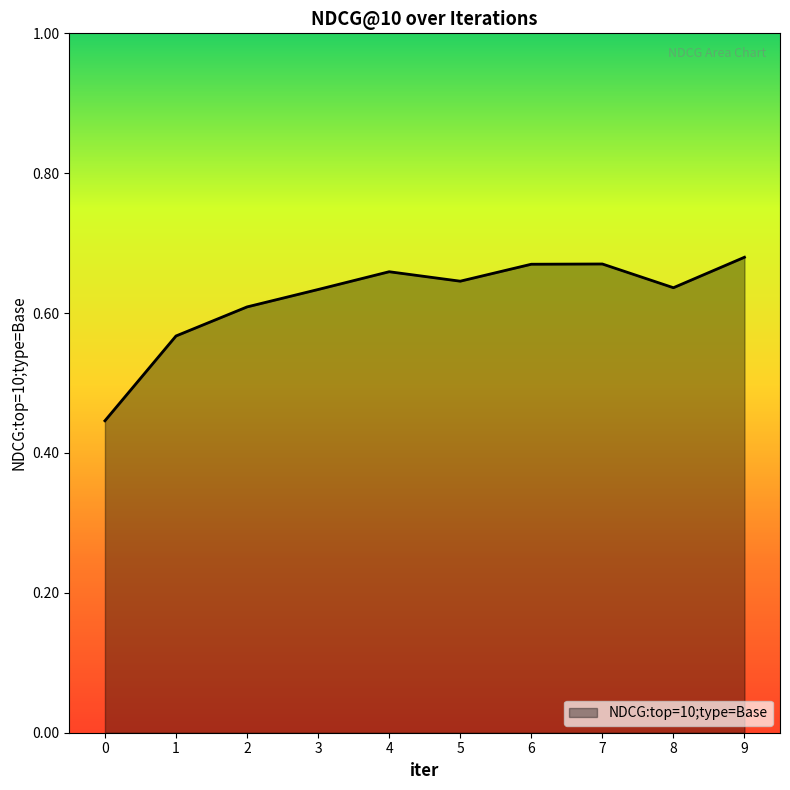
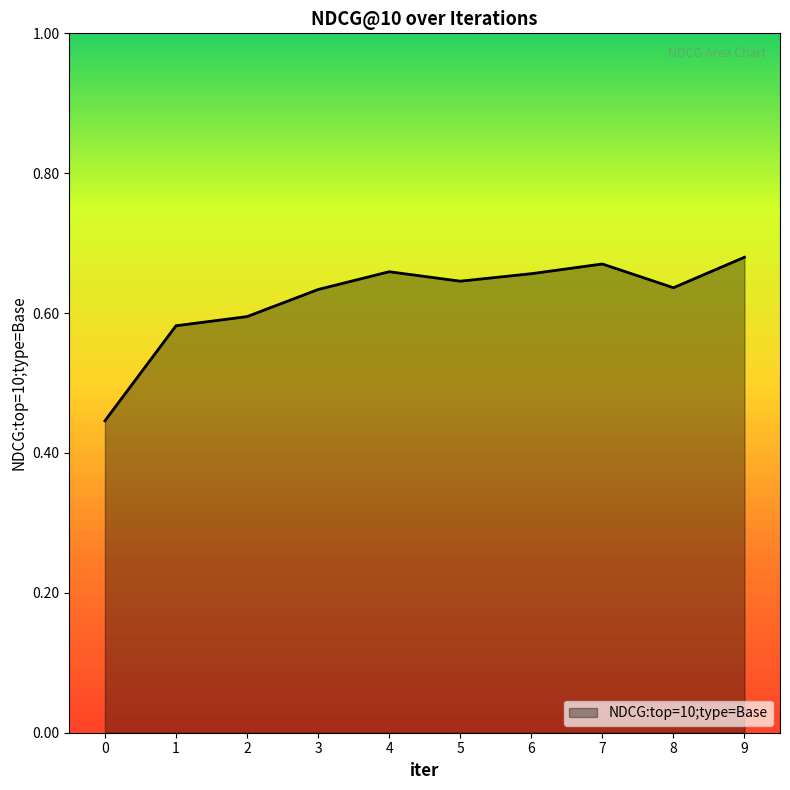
  {
    "0": 0.45,
-   "1": 0.57,
-   "2": 0.61,
+   "1": 0.58,
+   "2": 0.59,
    "3": 0.63,
    "4": 0.66,
    "5": 0.65,
-   "6": 0.67,
+   "6": 0.66,
    "7": 0.67,
    "8": 0.64,
    "9": 0.68
  }
